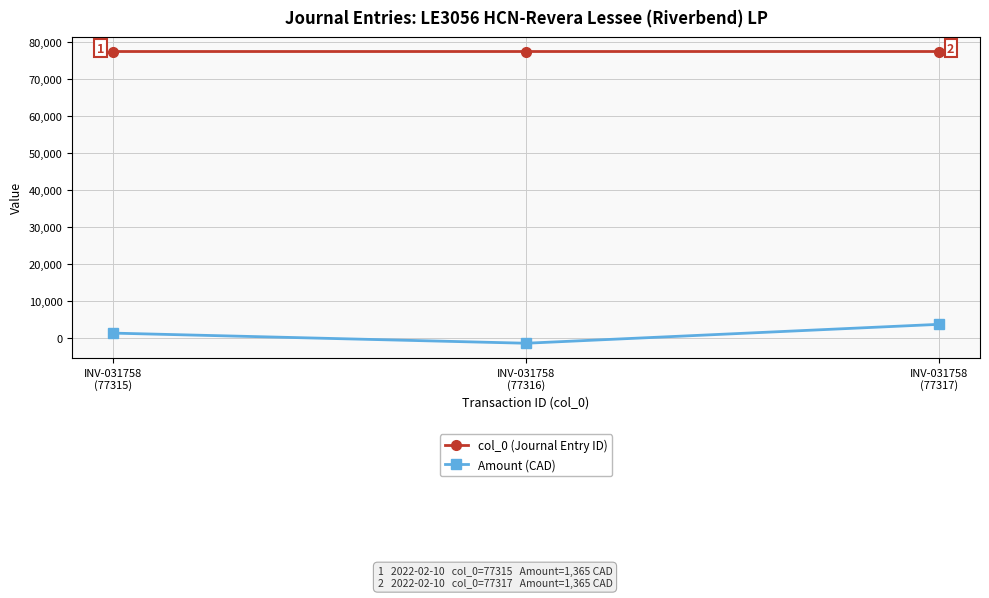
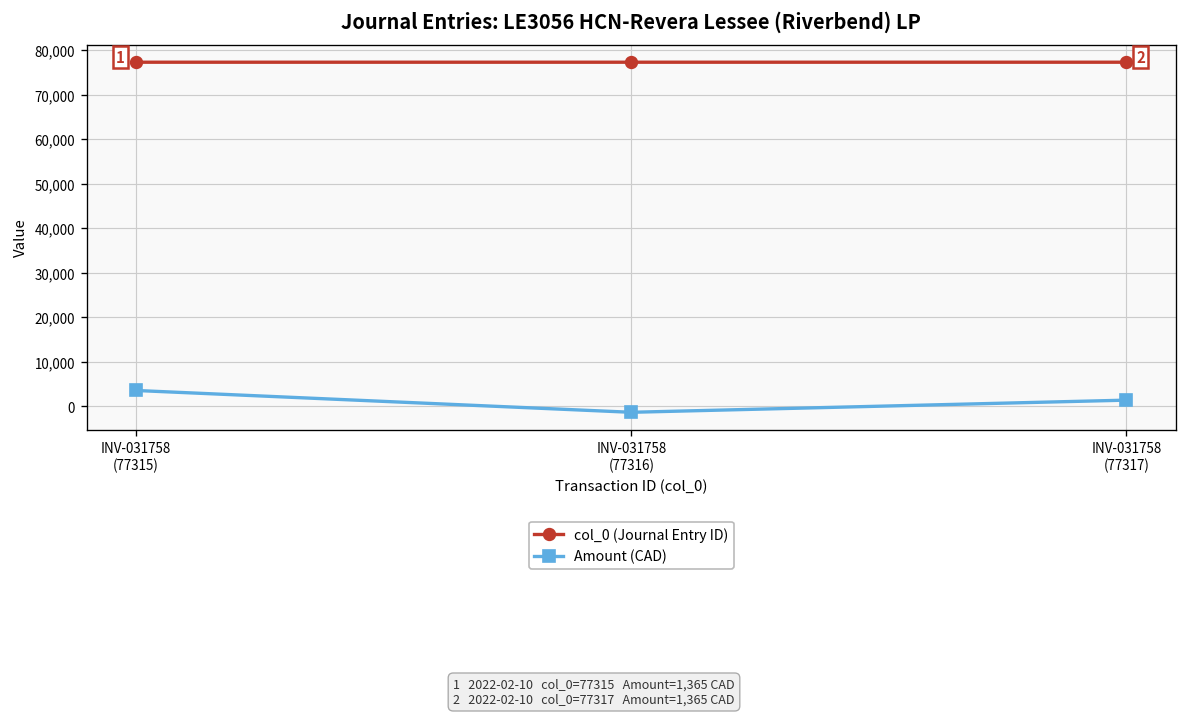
  {
    "col_0 (Journal Entry ID)": {
      "INV-031758 (77316)": "77,000"
    },
    "Amount (CAD)": {
-     "INV-031758 (77315)": "1,000",
+     "INV-031758 (77315)": "4,000",
      "INV-031758 (77316)": "-1,000",
-     "INV-031758 (77317)": "4,000"
+     "INV-031758 (77317)": "1,000"
    }
  }
